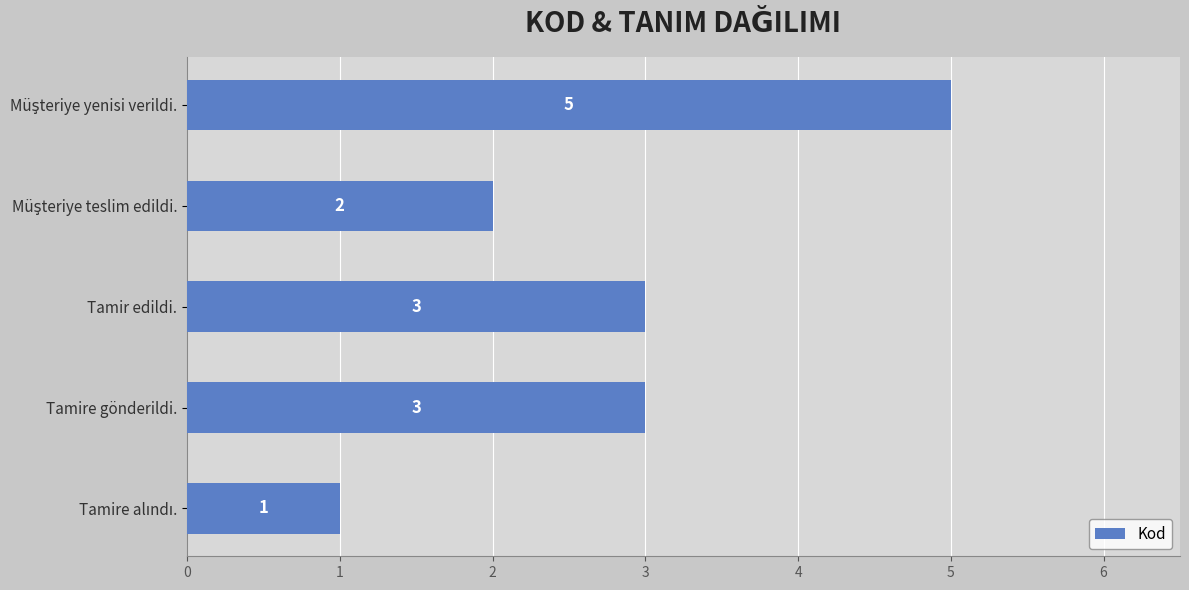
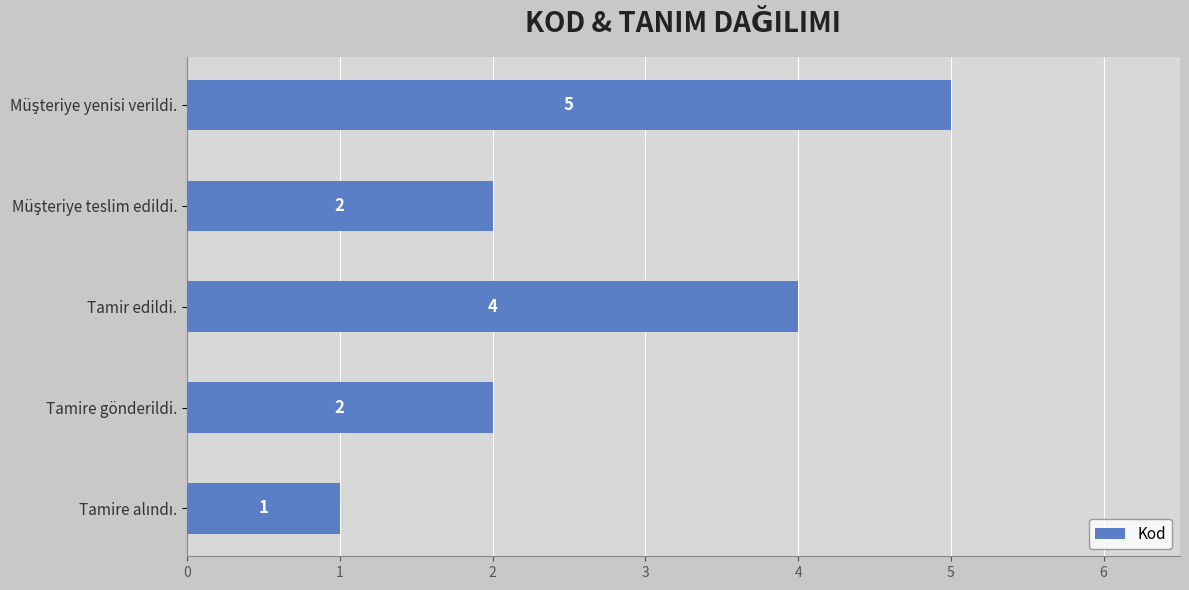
  {
    "Müşteriye yenisi verildi.": 5,
    "Müşteriye teslim edildi.": 2,
-   "Tamir edildi.": 3,
-   "Tamire gönderildi.": 3,
+   "Tamir edildi.": 4,
+   "Tamire gönderildi.": 2,
    "Tamire alındı.": 1
  }
